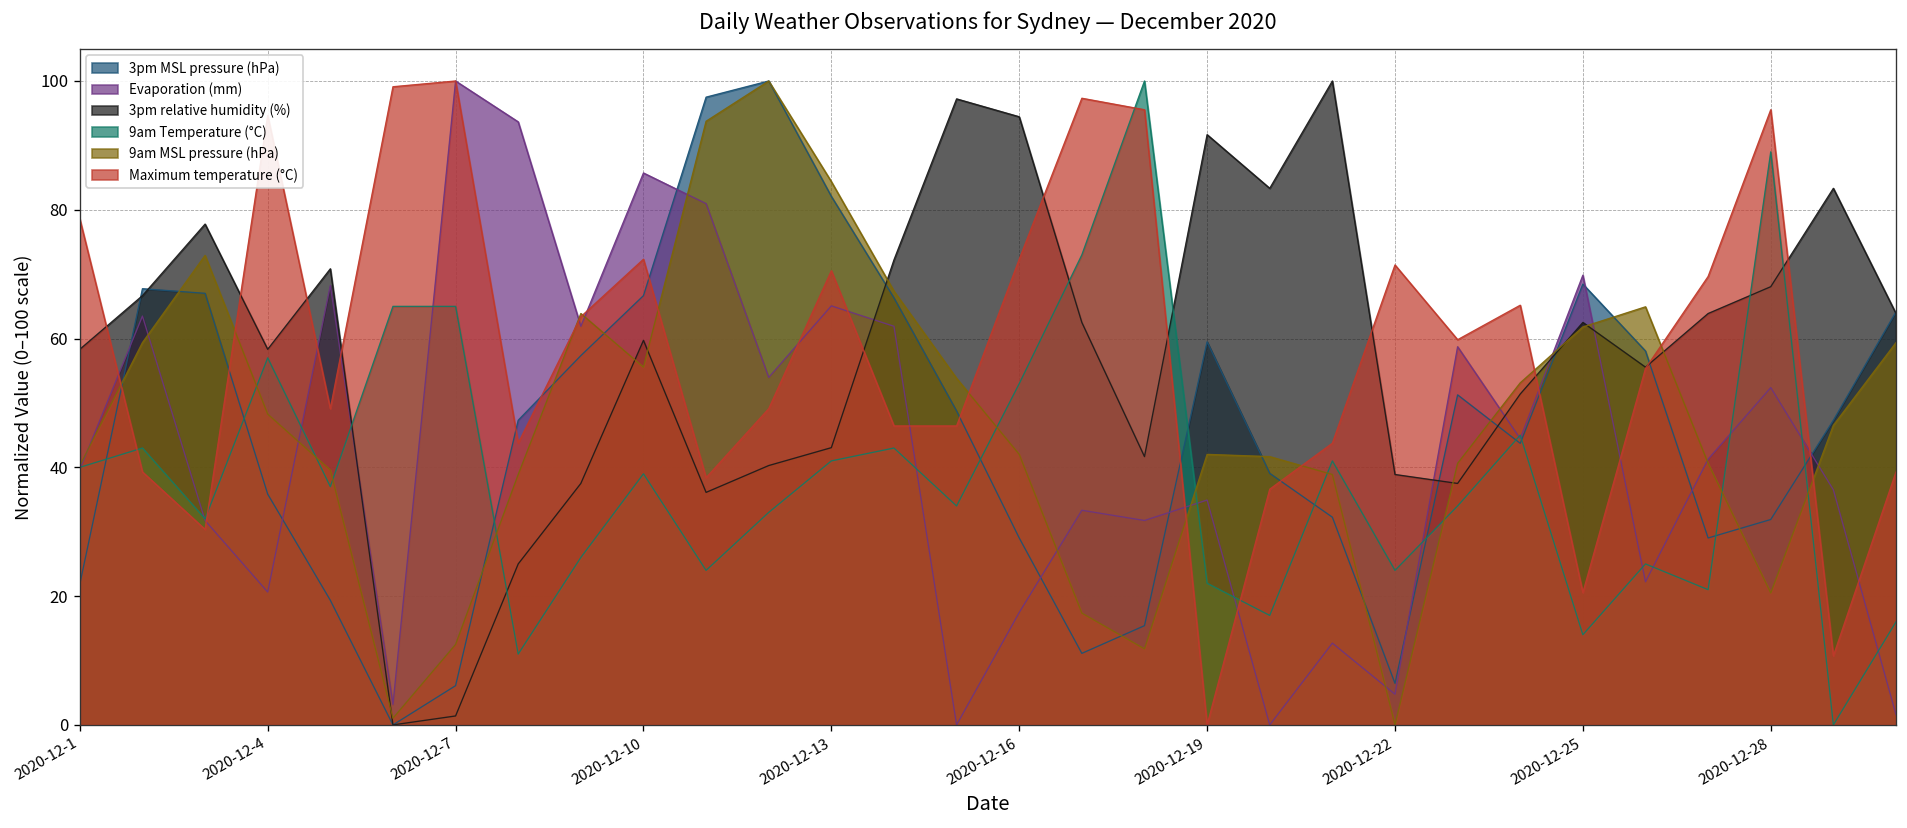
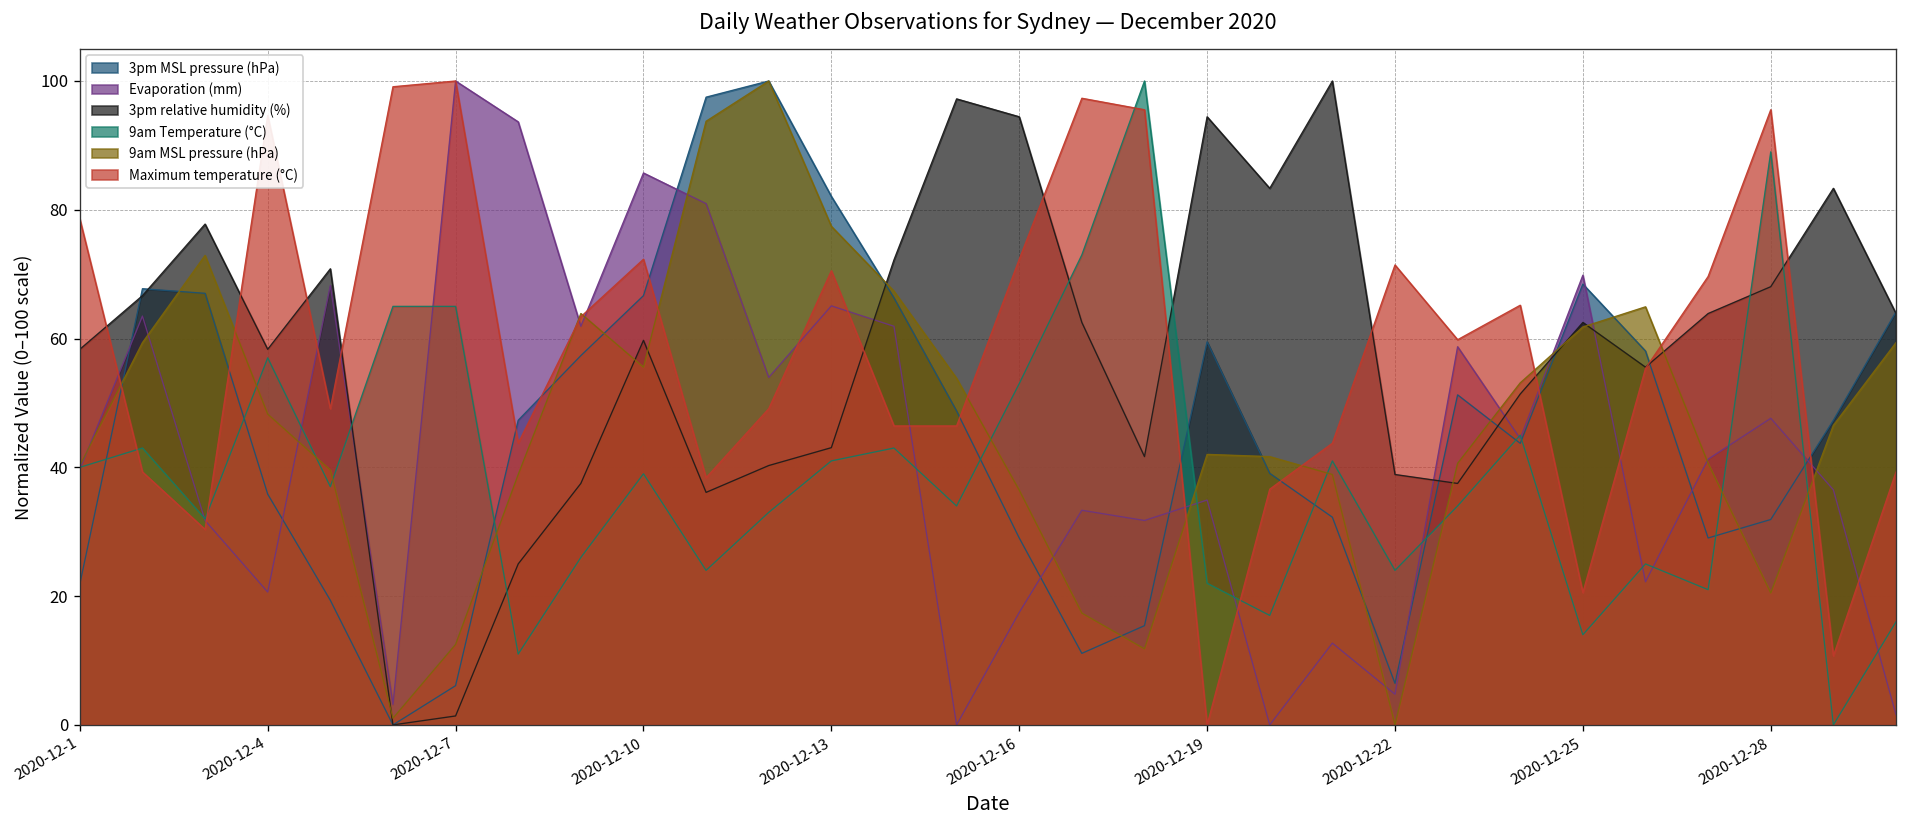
  {
    "Evaporation (mm)": {
      "2020-12-4": 21,
      "2020-12-10": 86,
      "2020-12-13": 65,
      "2020-12-16": 17,
      "2020-12-19": 35,
      "2020-12-22": 5,
      "2020-12-25": 70,
-     "2020-12-28": 52
+     "2020-12-28": 48
    },
    "3pm relative humidity (%)": {
      "2020-12-1": 58,
      "2020-12-4": 58,
      "2020-12-7": 1,
      "2020-12-10": 60,
      "2020-12-13": 43,
      "2020-12-16": 94,
-     "2020-12-19": 92,
+     "2020-12-19": 94,
      "2020-12-22": 39,
      "2020-12-25": 63,
      "2020-12-28": 68
    },
    "9am MSL pressure (hPa)": {
      "2020-12-4": 48,
      "2020-12-7": 12,
      "2020-12-10": 56,
-     "2020-12-13": 84,
-     "2020-12-16": 42,
+     "2020-12-13": 77,
+     "2020-12-16": 36,
      "2020-12-19": 42,
      "2020-12-22": 0,
      "2020-12-25": 62,
      "2020-12-28": 20
    },
    "Maximum temperature (°C)": {
      "2020-12-1": 79,
      "2020-12-10": 72,
      "2020-12-13": 71,
      "2020-12-16": 72,
      "2020-12-19": 0,
      "2020-12-22": 71,
      "2020-12-25": 21,
      "2020-12-28": 96
    }
  }
